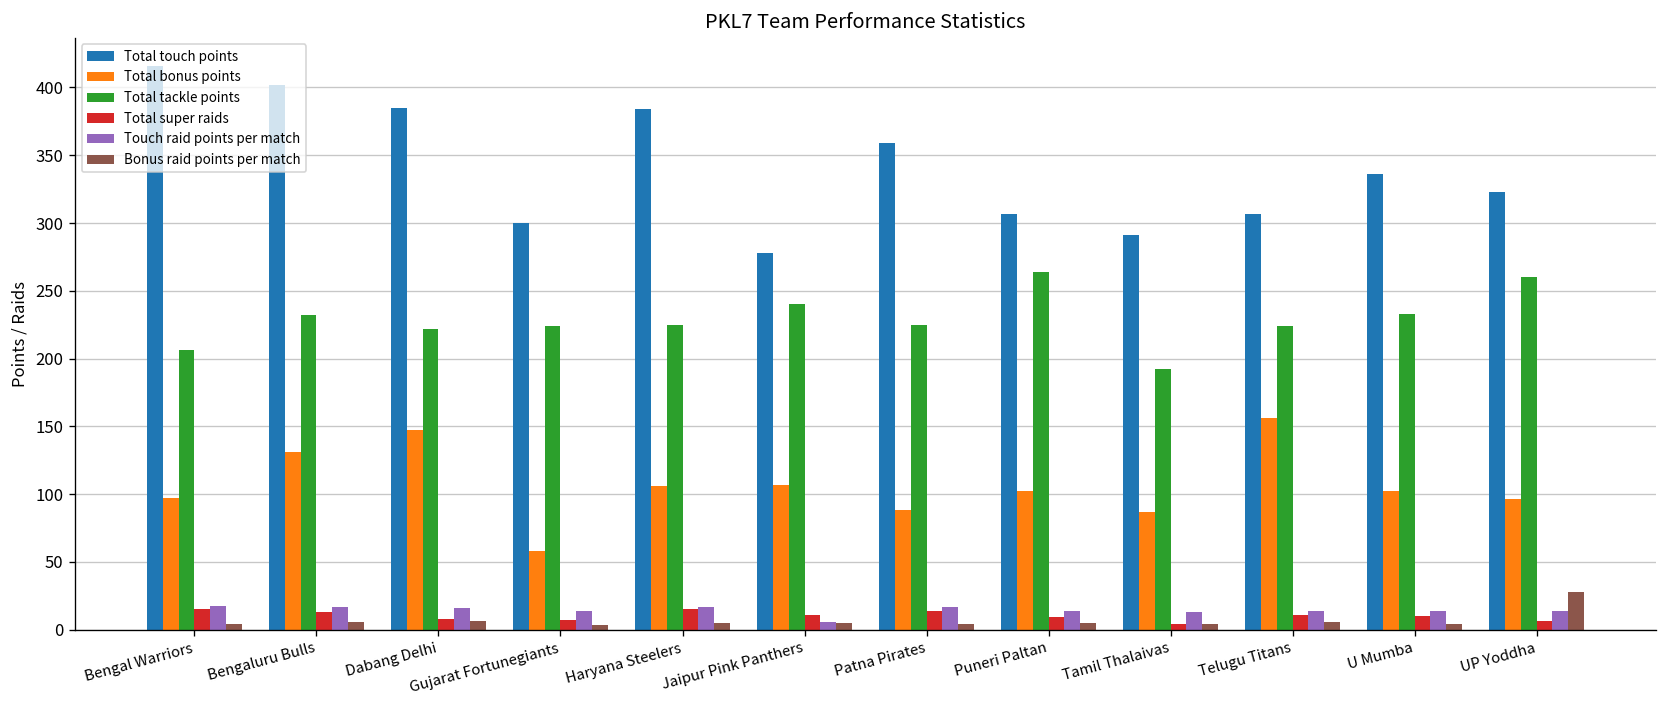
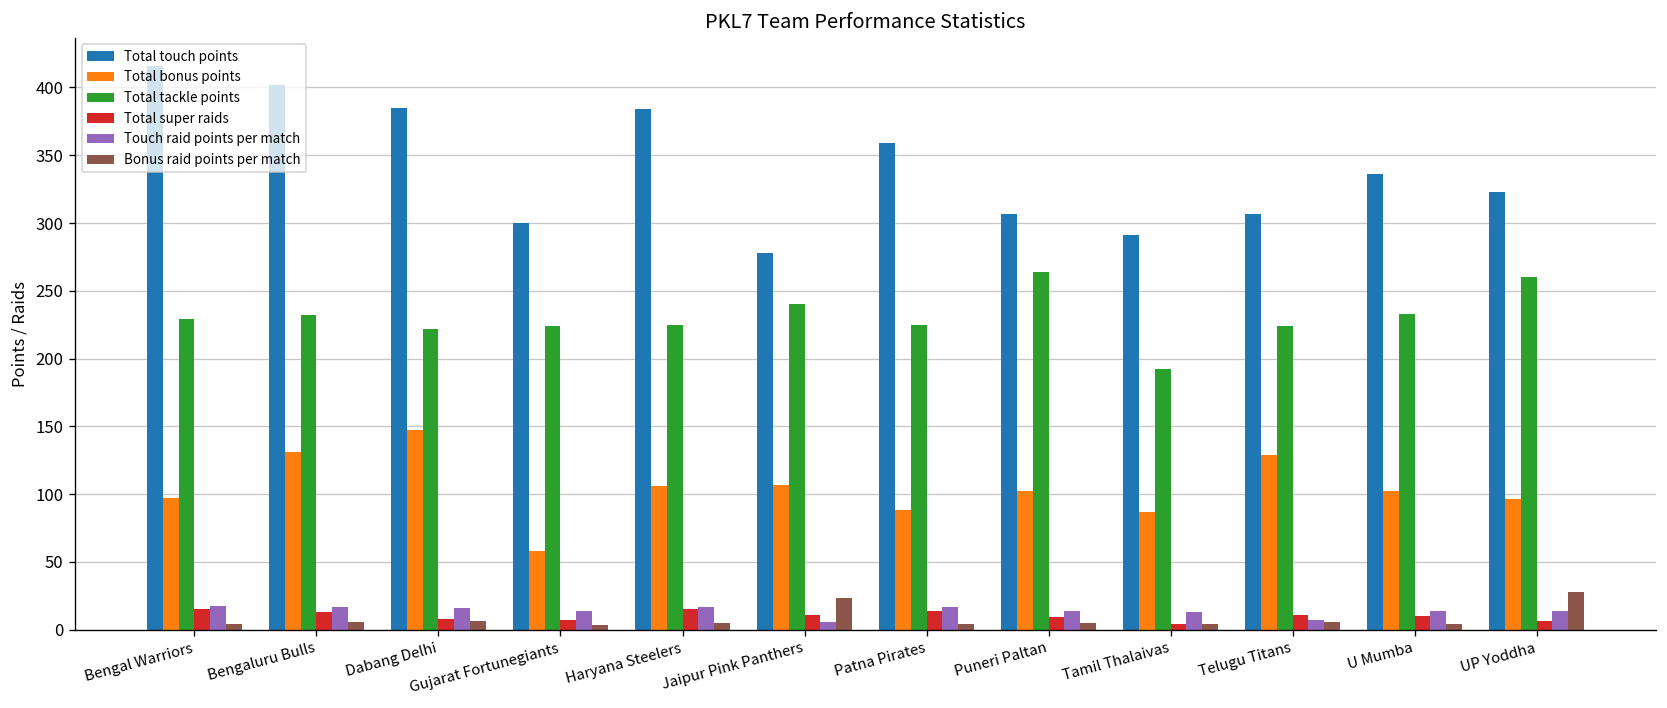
  {
    "Total touch points": {
      "Dabang Delhi": 385,
      "Gujarat Fortunegiants": 300,
      "Haryana Steelers": 384,
      "Jaipur Pink Panthers": 278,
      "Patna Pirates": 359,
      "Puneri Paltan": 307,
      "Tamil Thalaivas": 291,
      "Telugu Titans": 307,
      "U Mumba": 336,
      "UP Yoddha": 323
    },
    "Total bonus points": {
      "Bengal Warriors": 97,
      "Bengaluru Bulls": 131,
      "Dabang Delhi": 147,
      "Gujarat Fortunegiants": 58,
      "Haryana Steelers": 106,
      "Jaipur Pink Panthers": 107,
      "Patna Pirates": 88,
      "Puneri Paltan": 102,
      "Tamil Thalaivas": 87,
-     "Telugu Titans": 156,
+     "Telugu Titans": 129,
      "U Mumba": 102,
      "UP Yoddha": 96
    },
    "Total tackle points": {
-     "Bengal Warriors": 206,
+     "Bengal Warriors": 229,
      "Bengaluru Bulls": 232,
      "Dabang Delhi": 222,
      "Gujarat Fortunegiants": 224,
      "Haryana Steelers": 225,
      "Jaipur Pink Panthers": 240,
      "Patna Pirates": 225,
      "Puneri Paltan": 264,
      "Tamil Thalaivas": 192,
      "Telugu Titans": 224,
      "U Mumba": 233,
      "UP Yoddha": 260
    },
    "Total super raids": {
      "Bengal Warriors": 15,
      "Bengaluru Bulls": 13,
      "Dabang Delhi": 8,
      "Gujarat Fortunegiants": 7,
      "Haryana Steelers": 15,
      "Jaipur Pink Panthers": 11,
      "Patna Pirates": 14,
      "Puneri Paltan": 9,
      "Tamil Thalaivas": 4,
      "Telugu Titans": 11,
      "U Mumba": 10,
      "UP Yoddha": 6
    },
    "Touch raid points per match": {
      "Bengal Warriors": 17,
      "Bengaluru Bulls": 17,
      "Dabang Delhi": 16,
      "Gujarat Fortunegiants": 14,
      "Haryana Steelers": 17,
      "Jaipur Pink Panthers": 5,
      "Patna Pirates": 16,
      "Puneri Paltan": 14,
      "Tamil Thalaivas": 13,
-     "Telugu Titans": 14,
+     "Telugu Titans": 7,
      "U Mumba": 14,
      "UP Yoddha": 14
    },
    "Bonus raid points per match": {
      "Bengal Warriors": 4,
      "Bengaluru Bulls": 6,
      "Dabang Delhi": 6,
      "Gujarat Fortunegiants": 3,
      "Haryana Steelers": 5,
-     "Jaipur Pink Panthers": 5,
+     "Jaipur Pink Panthers": 23,
      "Patna Pirates": 4,
      "Puneri Paltan": 5,
      "Tamil Thalaivas": 4,
      "Telugu Titans": 6,
      "U Mumba": 4,
      "UP Yoddha": 28
    }
  }
